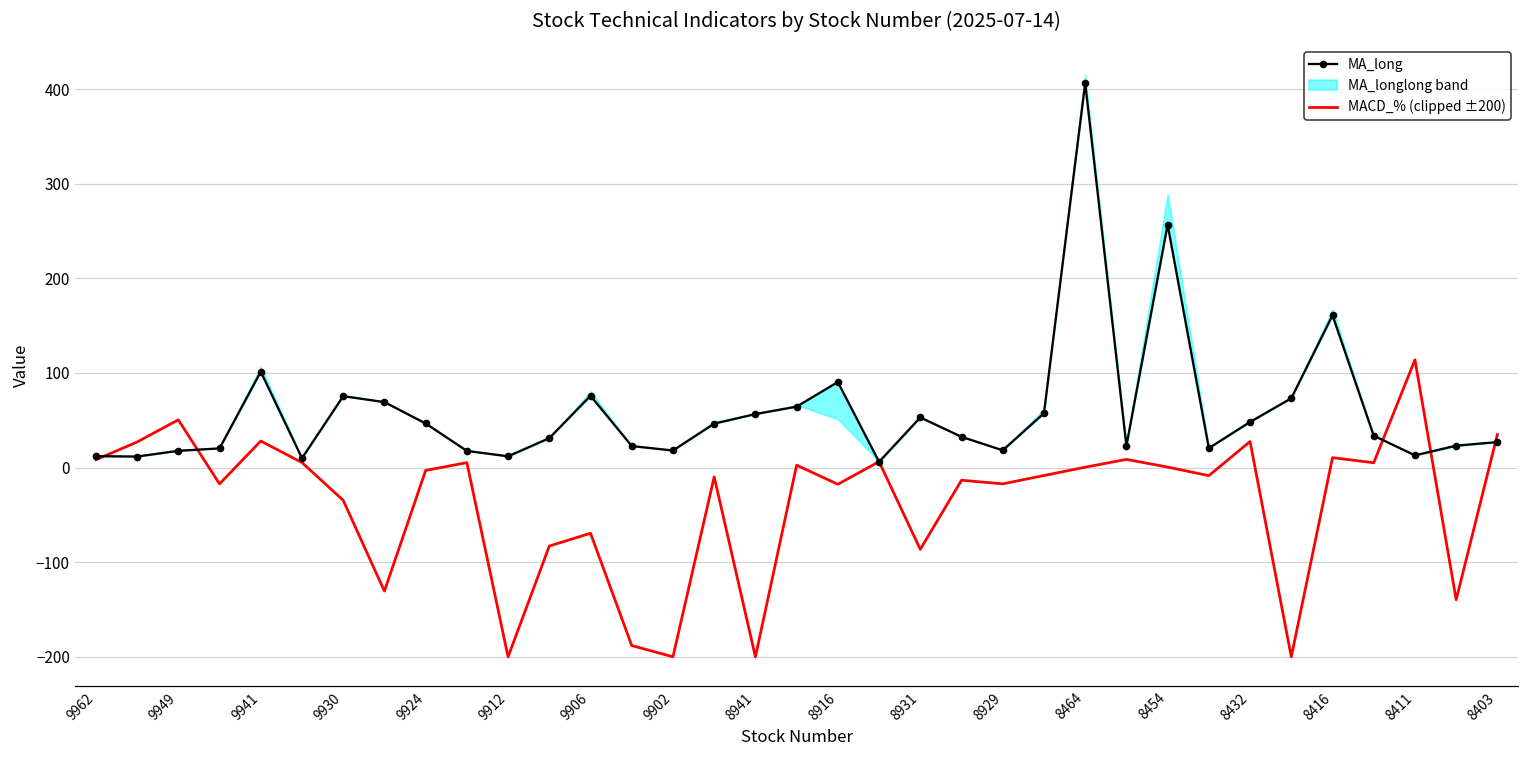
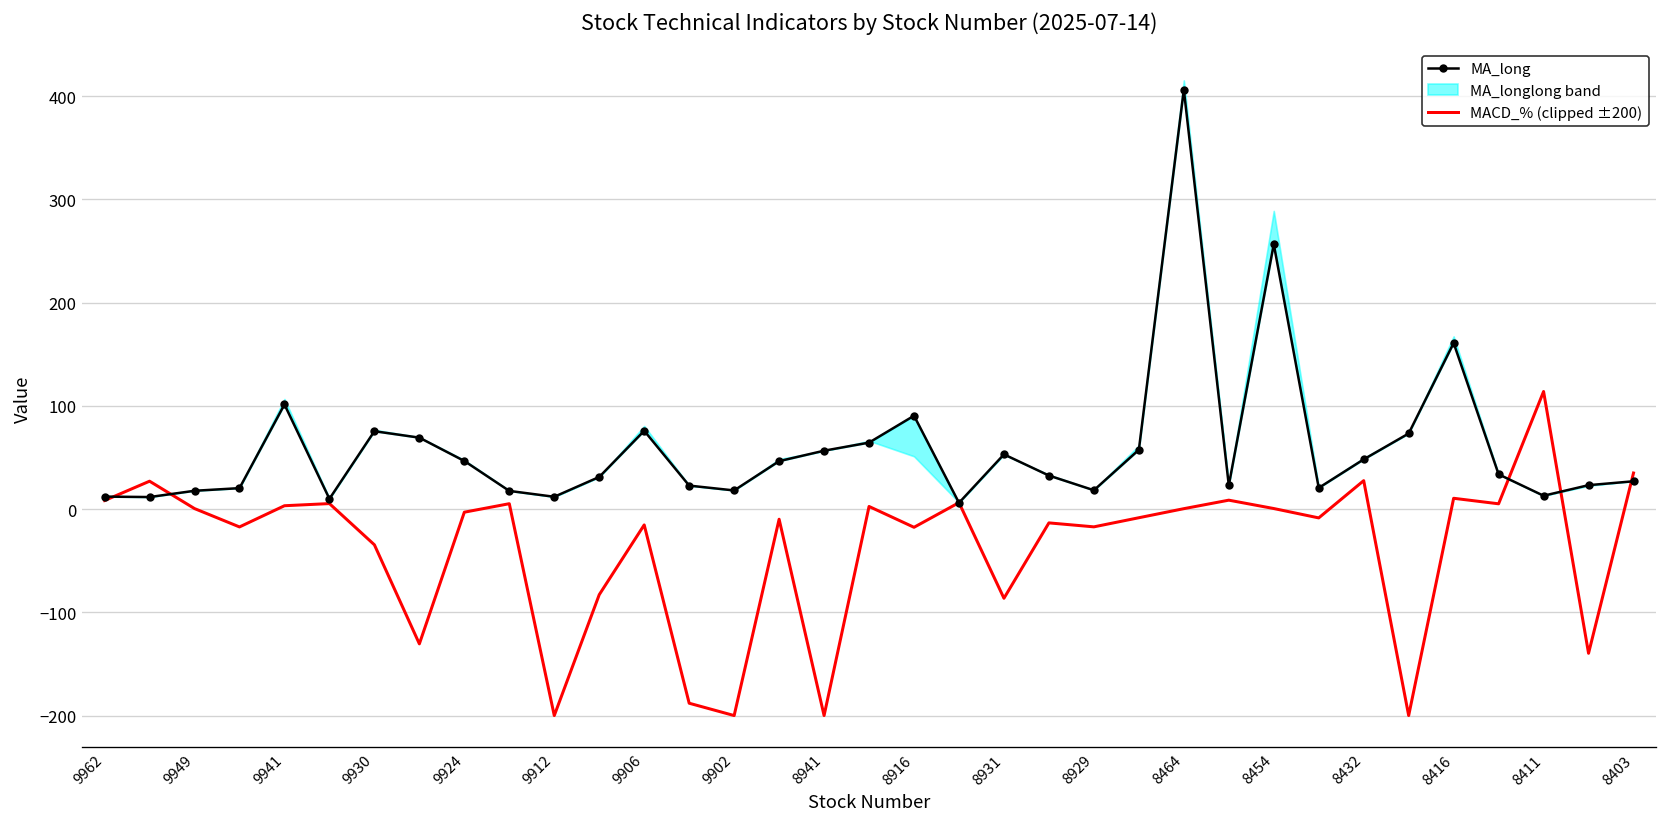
  {
    "MA_long": {
      "9941": 100,
      "9906": 80,
      "8464": 410,
      "8454": 260,
      "8416": 160
    },
    "MACD_% (clipped ±200)": {
      "9962": 10,
-     "9949": 50,
-     "9941": 30,
+     "9949": 0,
+     "9941": 0,
      "9930": -30,
      "9924": 0,
      "9912": -200,
-     "9906": -70,
+     "9906": -20,
      "9902": -200,
      "8941": -200,
      "8916": -20,
      "8931": -90,
      "8929": -20,
      "8464": 0,
      "8454": 0,
      "8432": 30,
      "8416": 10,
      "8411": 110,
      "8403": 30
    }
  }
